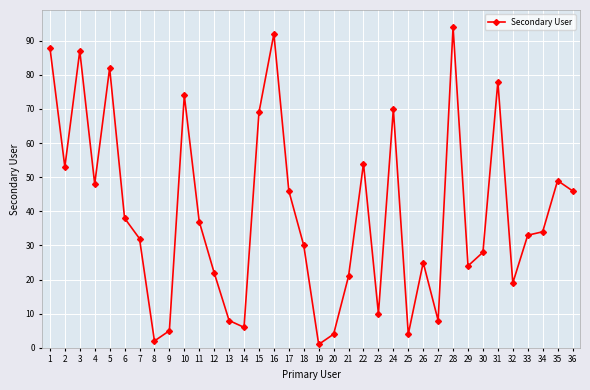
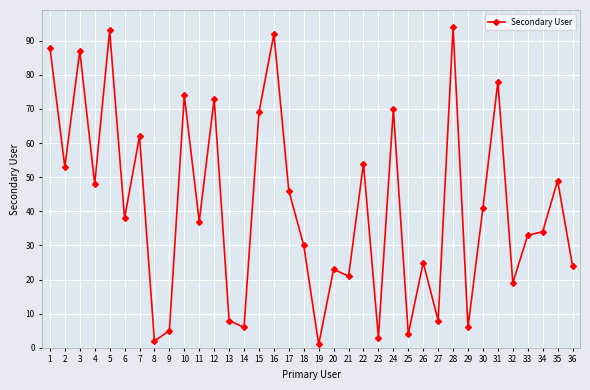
  {
    "1": 88,
    "2": 53,
    "3": 87,
    "4": 48,
-   "5": 82,
+   "5": 93,
    "6": 38,
-   "7": 32,
+   "7": 62,
    "8": 2,
    "9": 5,
    "10": 74,
    "11": 37,
-   "12": 22,
+   "12": 73,
    "13": 8,
    "14": 6,
    "15": 69,
    "16": 92,
    "17": 46,
    "18": 30,
    "19": 1,
-   "20": 4,
+   "20": 23,
    "21": 21,
    "22": 54,
-   "23": 10,
+   "23": 3,
    "24": 70,
    "25": 4,
    "26": 25,
    "27": 8,
    "28": 94,
-   "29": 24,
-   "30": 28,
+   "29": 6,
+   "30": 41,
    "31": 78,
    "32": 19,
    "33": 33,
    "34": 34,
    "35": 49,
-   "36": 46
+   "36": 24
  }
